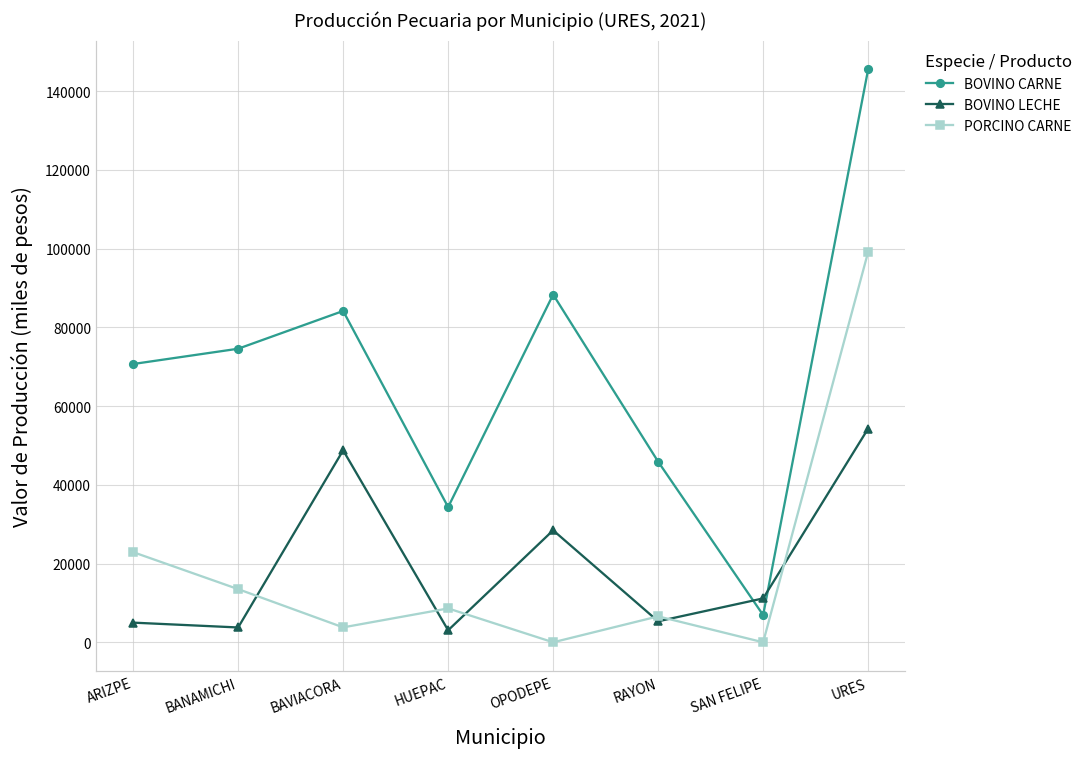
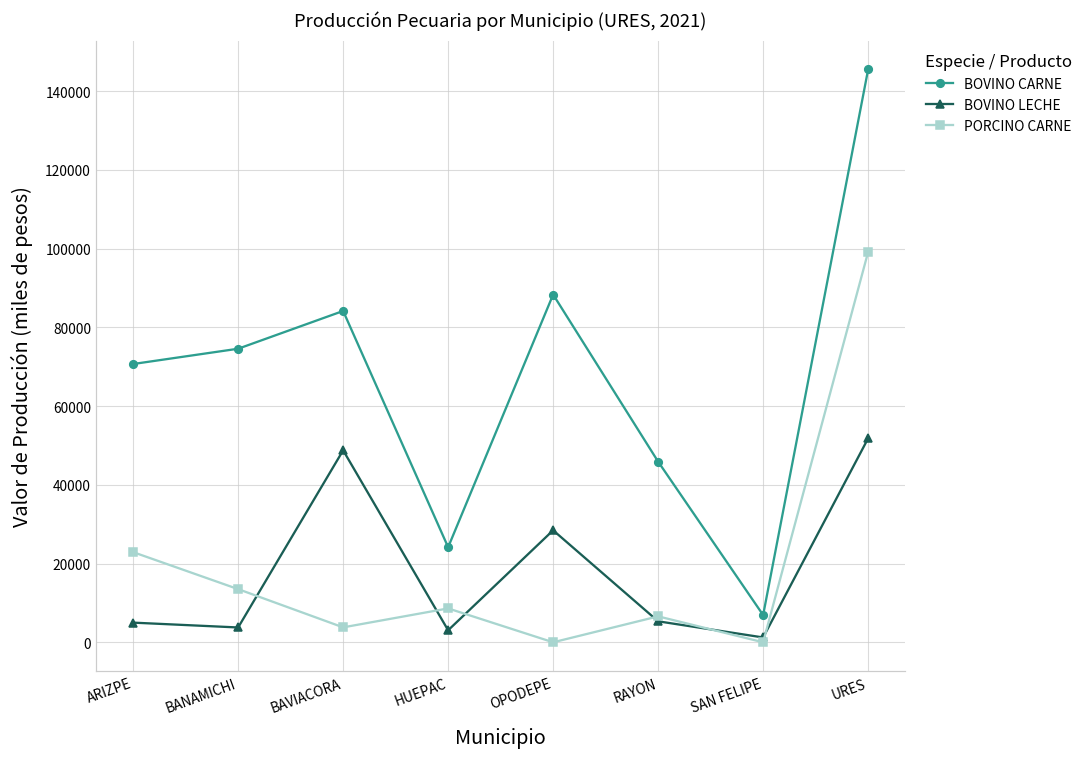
  {
    "BOVINO CARNE": {
      "ARIZPE": 71000,
      "BANAMICHI": 75000,
      "BAVIACORA": 84000,
-     "HUEPAC": 34000,
+     "HUEPAC": 24000,
      "OPODEPE": 88000,
      "RAYON": 46000,
      "SAN FELIPE": 7000,
      "URES": 146000
    },
    "BOVINO LECHE": {
      "ARIZPE": 5000,
      "BANAMICHI": 4000,
      "BAVIACORA": 49000,
      "HUEPAC": 3000,
      "OPODEPE": 28000,
      "RAYON": 5000,
-     "SAN FELIPE": 11000,
-     "URES": 54000
+     "SAN FELIPE": 1000,
+     "URES": 52000
    },
    "PORCINO CARNE": {
      "ARIZPE": 23000,
      "BANAMICHI": 14000,
      "BAVIACORA": 4000,
      "HUEPAC": 9000,
      "OPODEPE": 0,
      "RAYON": 7000,
      "SAN FELIPE": 0,
      "URES": 99000
    }
  }
